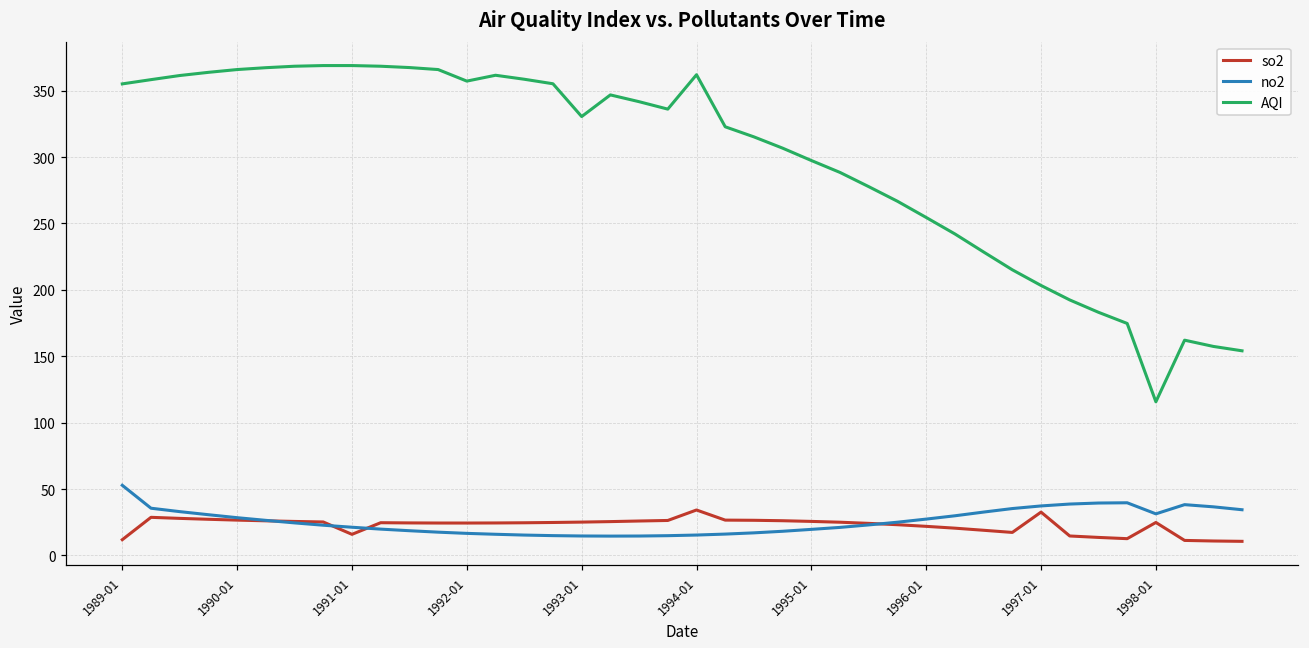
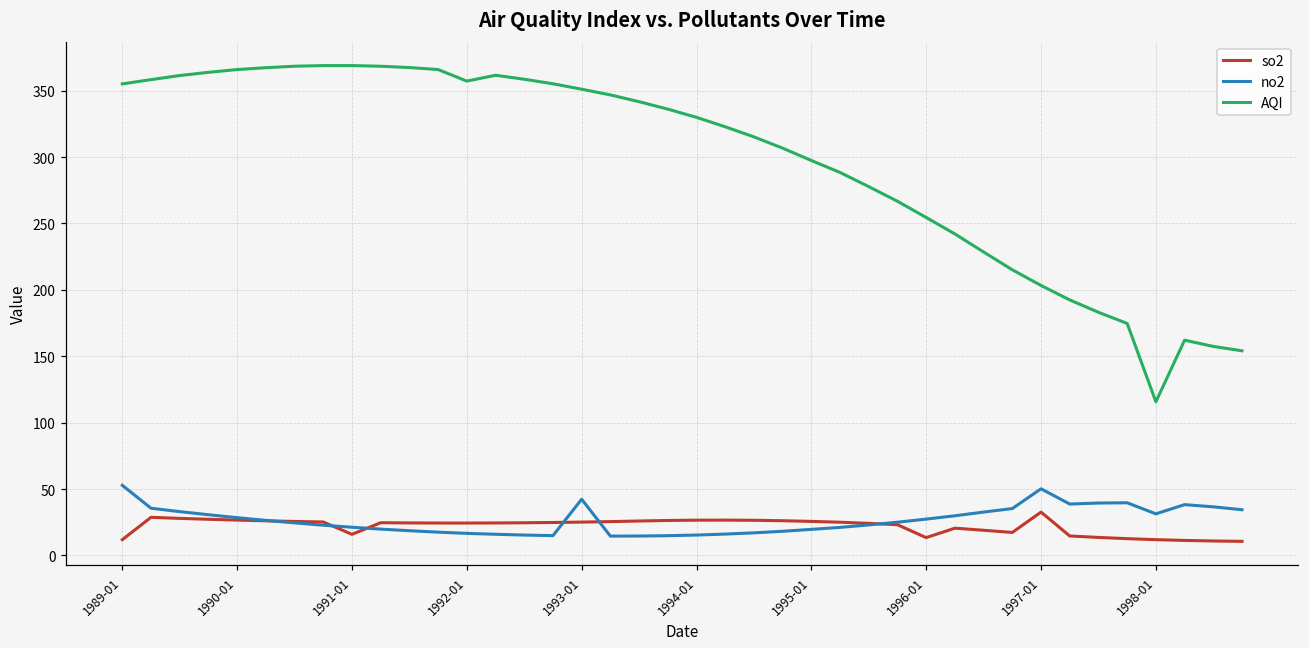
  {
    "so2": {
      "1989-01": 12,
      "1991-01": 16,
      "1992-01": 24,
      "1993-01": 25,
-     "1994-01": 34,
+     "1994-01": 27,
      "1995-01": 26,
-     "1996-01": 22,
+     "1996-01": 13,
      "1997-01": 33,
-     "1998-01": 25
+     "1998-01": 12
    },
    "no2": {
      "1989-01": 53,
      "1991-01": 21,
      "1992-01": 17,
-     "1993-01": 15,
+     "1993-01": 42,
      "1994-01": 15,
      "1995-01": 20,
      "1996-01": 27,
-     "1997-01": 37,
+     "1997-01": 50,
      "1998-01": 31
    },
    "AQI": {
      "1989-01": 355,
      "1990-01": 366,
      "1991-01": 369,
      "1992-01": 357,
-     "1993-01": 331,
-     "1994-01": 362,
+     "1993-01": 351,
+     "1994-01": 330,
      "1995-01": 297,
      "1996-01": 255,
      "1997-01": 203,
      "1998-01": 116
    }
  }
